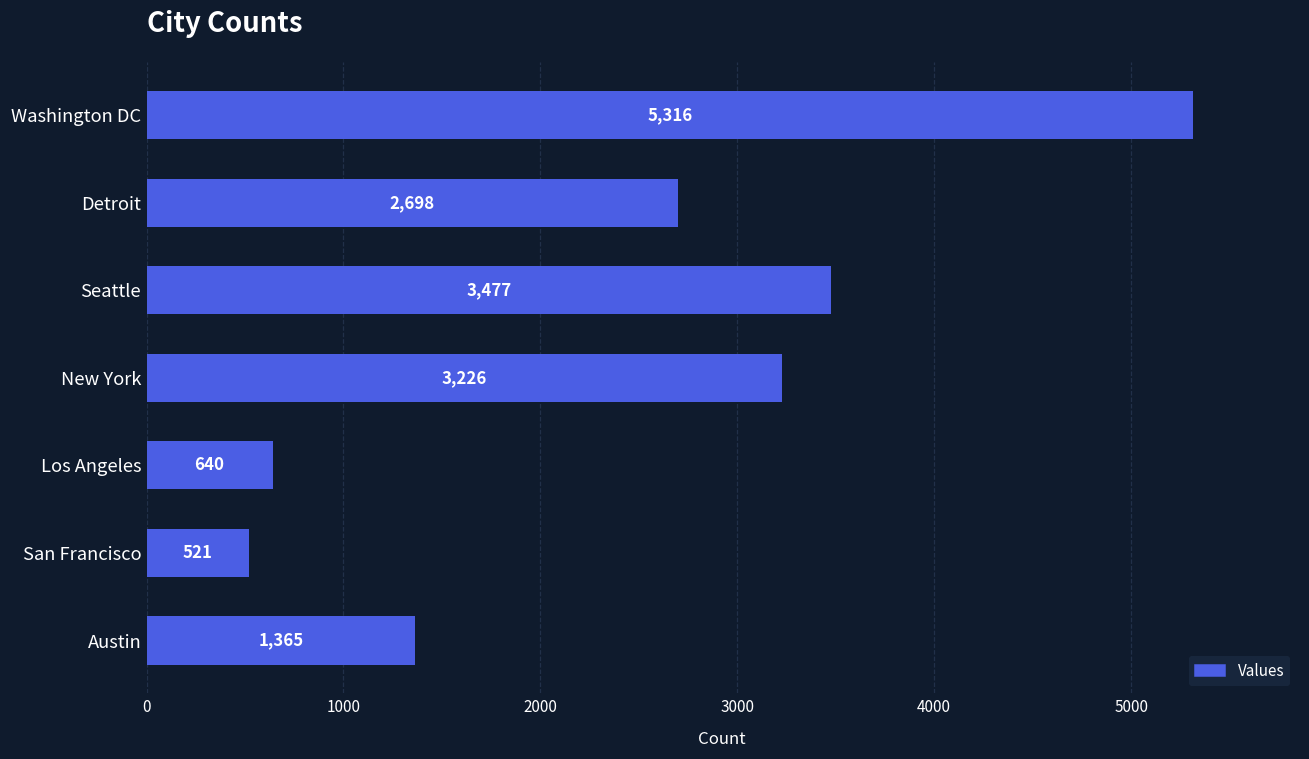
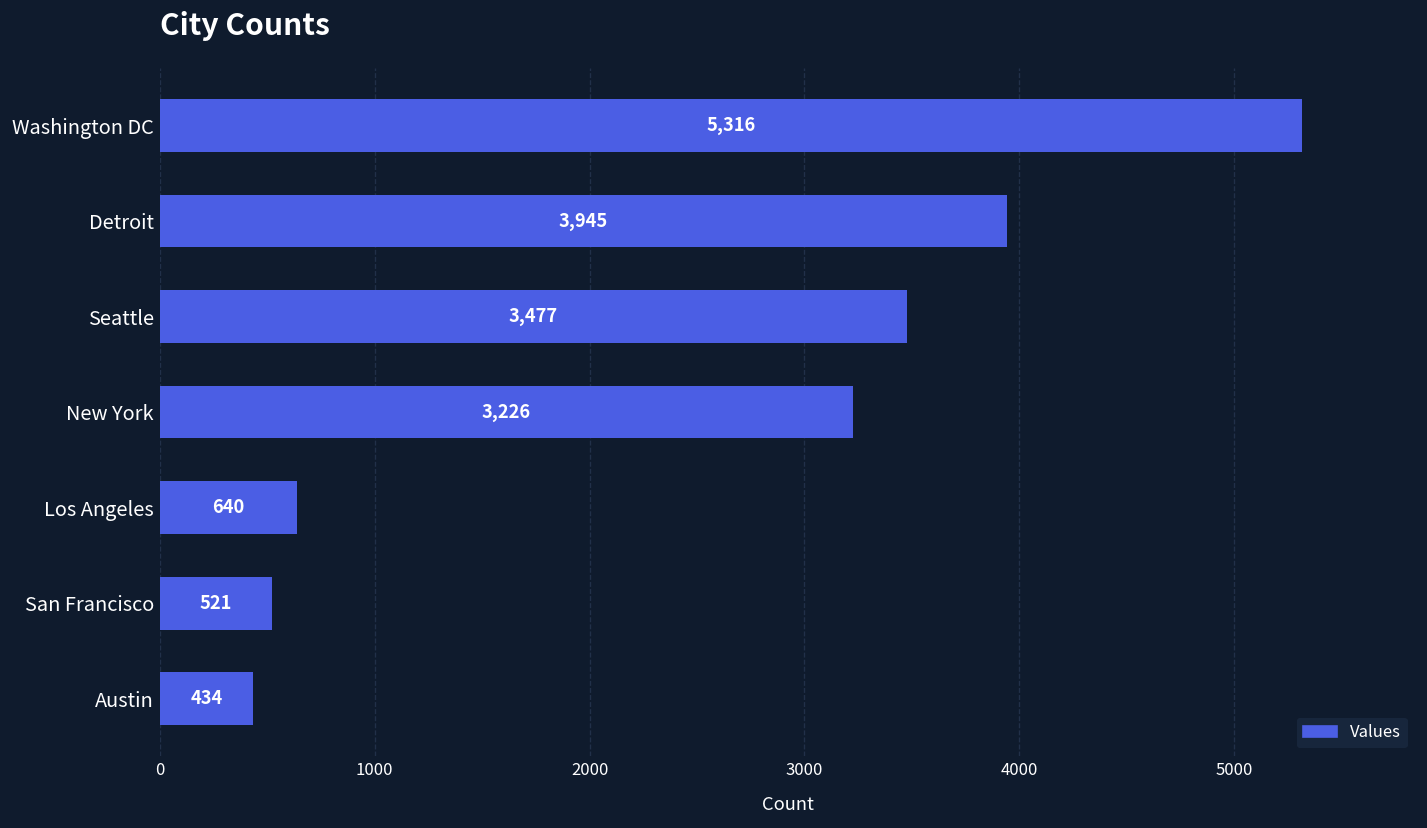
  {
    "Washington DC": "5,316",
-   "Detroit": "2,698",
+   "Detroit": "3,945",
    "Seattle": "3,477",
    "New York": "3,226",
    "Los Angeles": "640",
    "San Francisco": "521",
-   "Austin": "1,365"
+   "Austin": "434"
  }
